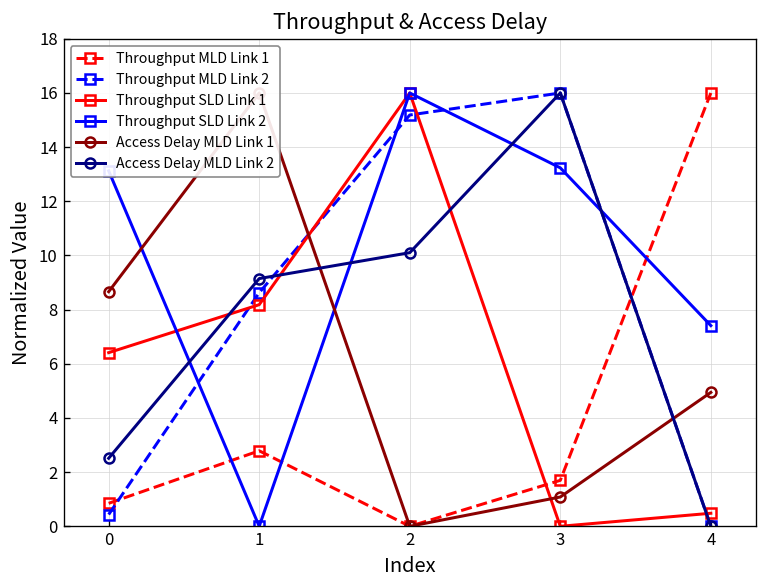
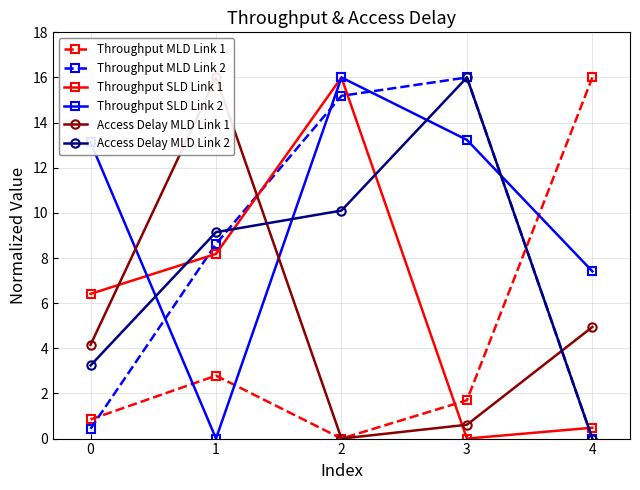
  {
    "Access Delay MLD Link 1": {
-     "0": 8.7,
-     "3": 1.1,
+     "0": 4.2,
+     "3": 0.6,
      "4": 4.9
    },
    "Access Delay MLD Link 2": {
-     "0": 2.5,
+     "0": 3.2,
      "1": 9.1,
      "2": 10.1
    }
  }
